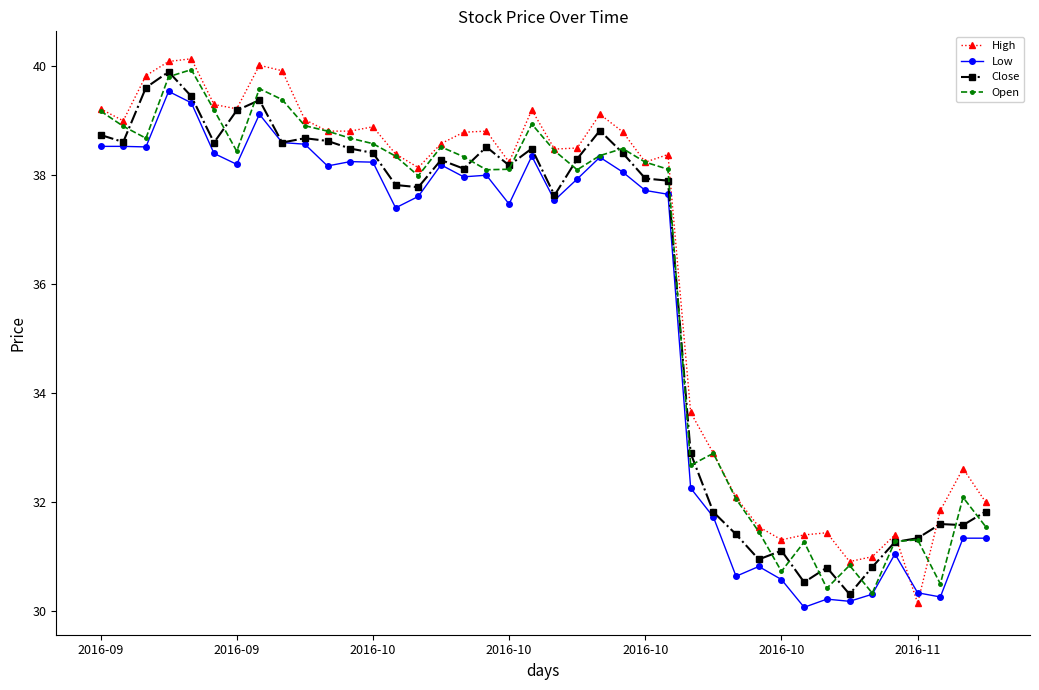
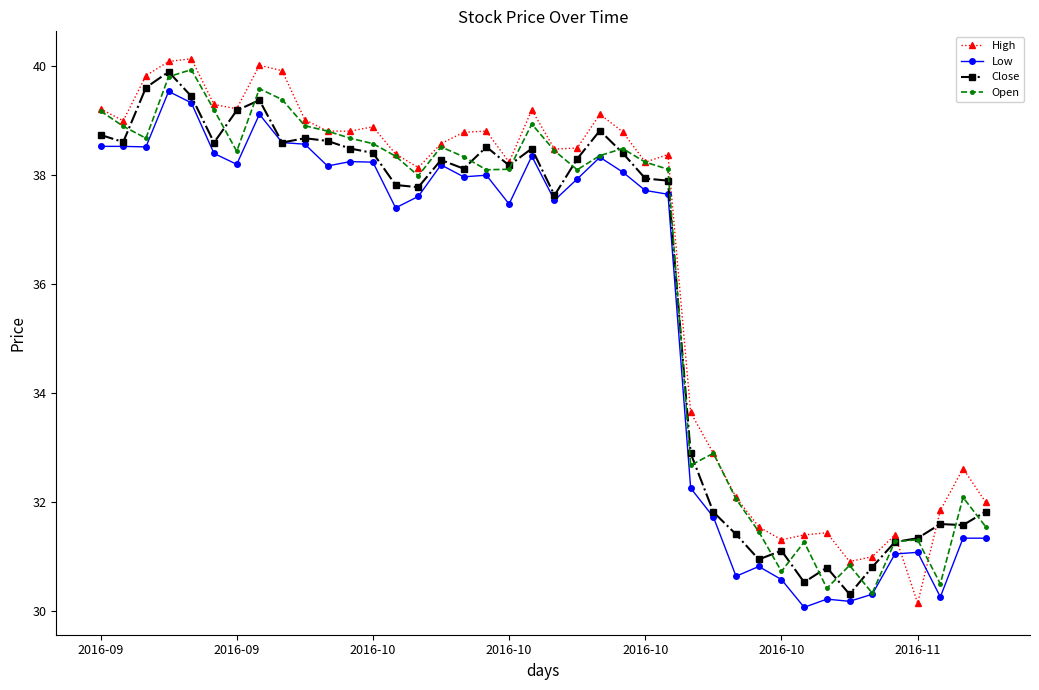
  {
    "High": {
      "2016-11": 30.1
    },
    "Low": {
-     "2016-11": 30.3
+     "2016-11": 31.1
    }
  }
